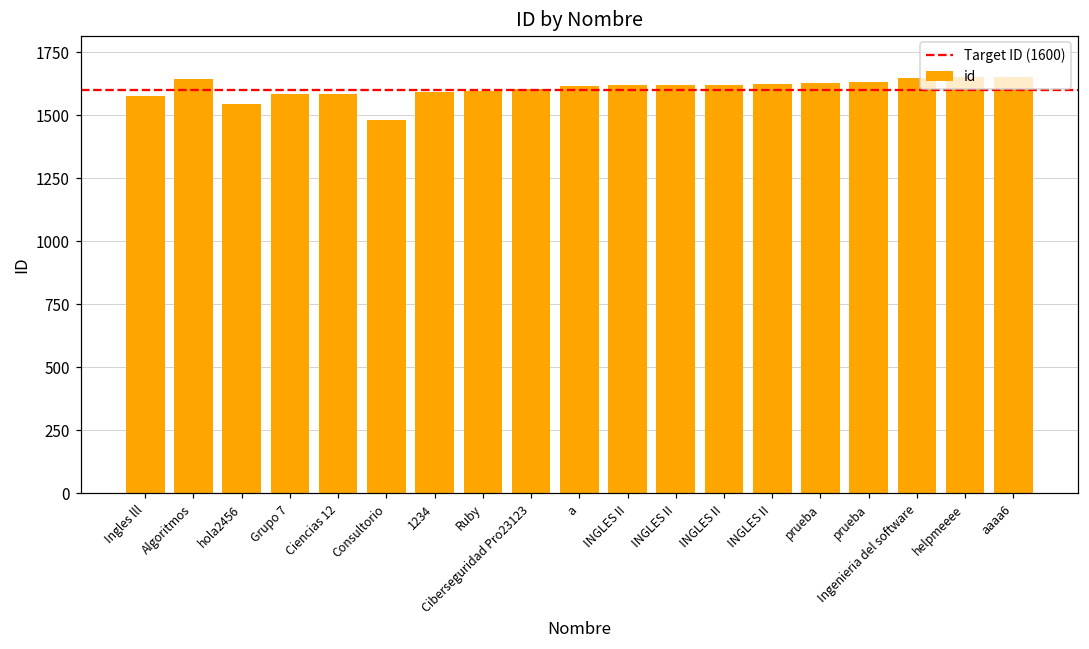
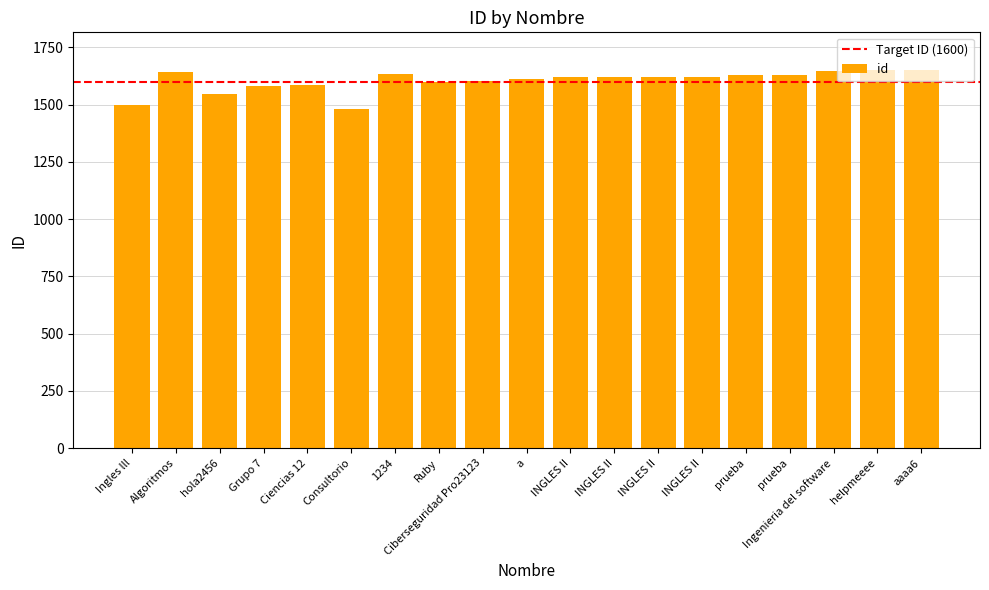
  {
-   "Ingles lll": 1580,
+   "Ingles lll": 1500,
    "Algoritmos": 1640,
    "hola2456": 1550,
    "Grupo 7": 1580,
    "Ciencias 12": 1580,
    "Consultorio": 1480,
-   "1234": 1590,
+   "1234": 1630,
    "Ruby": 1600,
    "Ciberseguridad Pro23123": 1600,
    "a": 1610,
    "Ingenieria del software": 1650
  }
